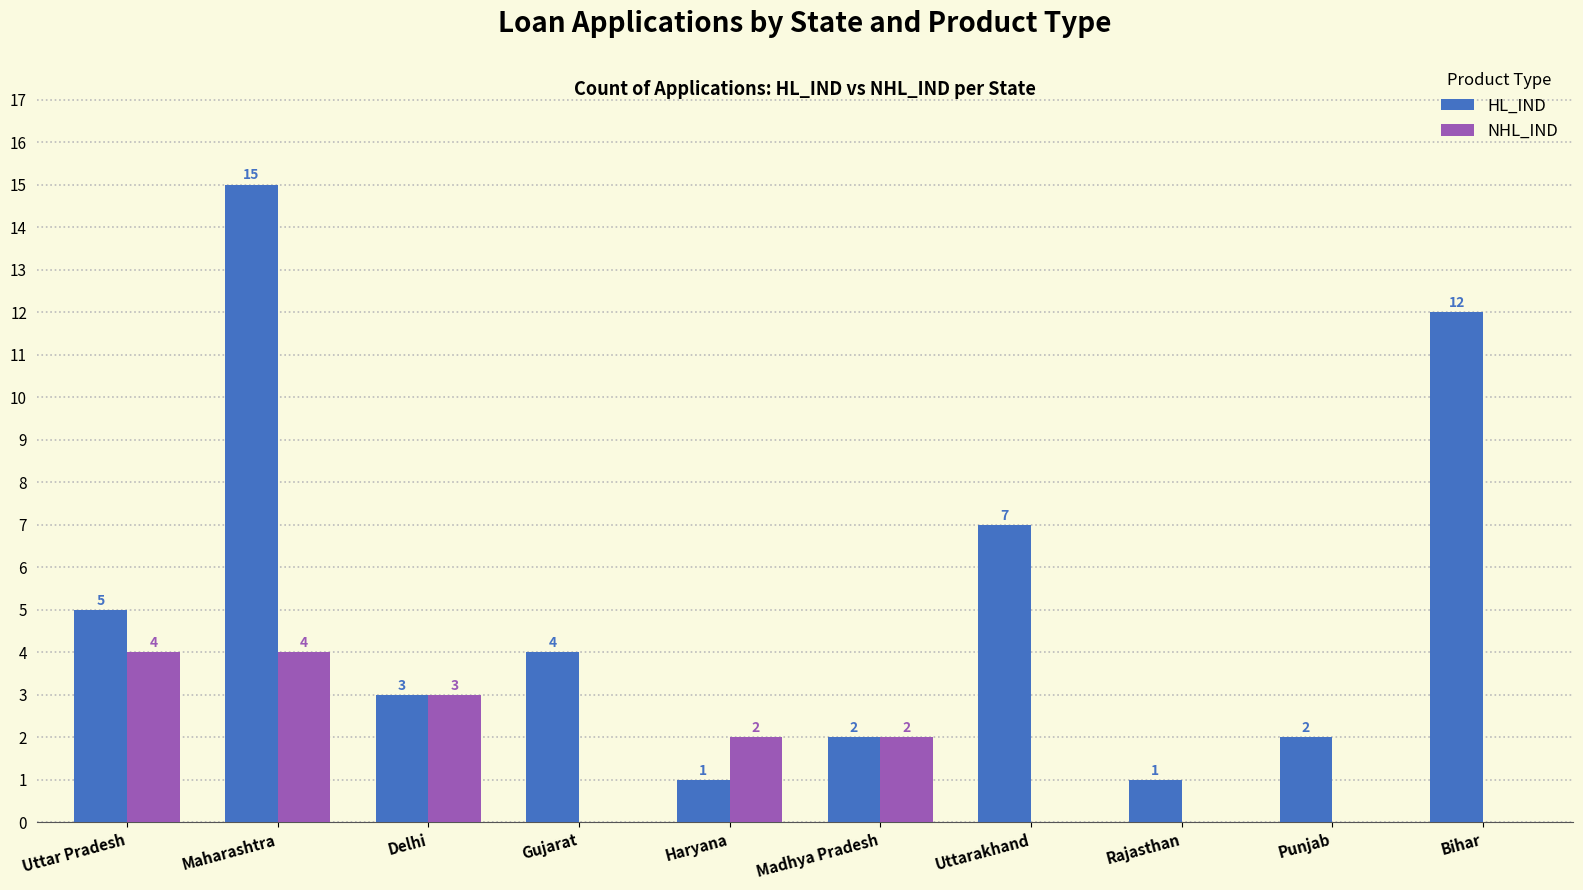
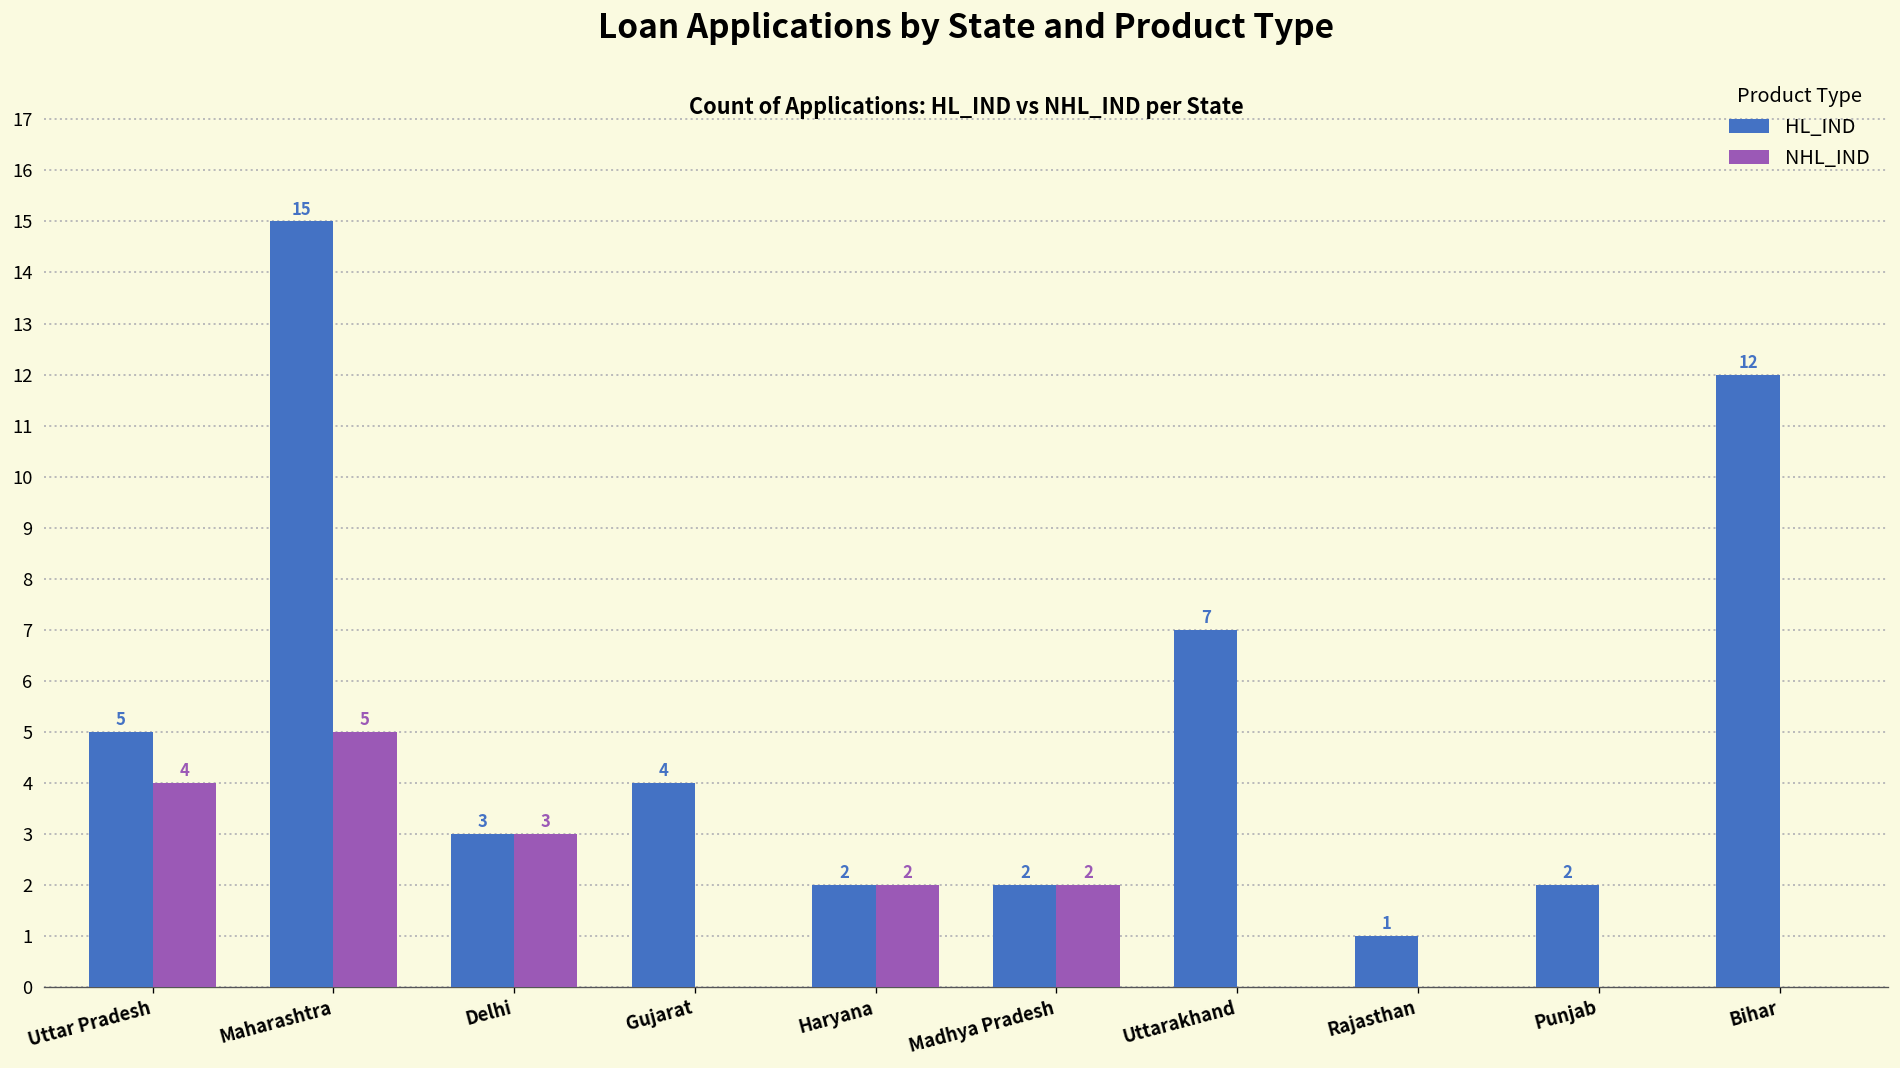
  {
    "HL_IND": {
      "Uttar Pradesh": 5,
      "Maharashtra": 15,
      "Delhi": 3,
      "Gujarat": 4,
-     "Haryana": 1,
+     "Haryana": 2,
      "Madhya Pradesh": 2,
      "Uttarakhand": 7,
      "Rajasthan": 1,
      "Punjab": 2,
      "Bihar": 12
    },
    "NHL_IND": {
      "Uttar Pradesh": 4,
-     "Maharashtra": 4,
+     "Maharashtra": 5,
      "Delhi": 3,
      "Haryana": 2,
      "Madhya Pradesh": 2
    }
  }
